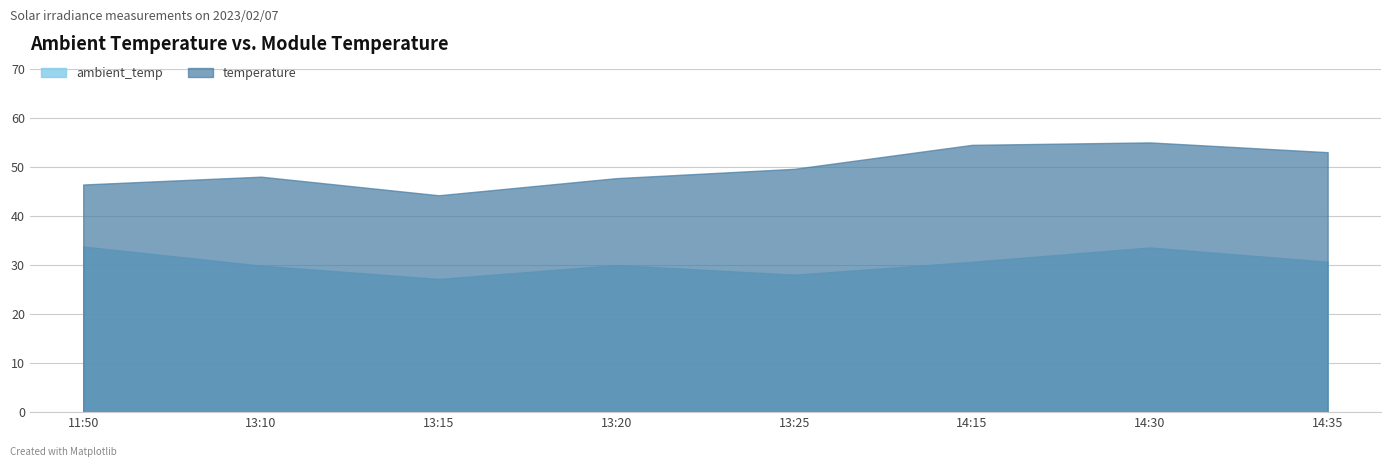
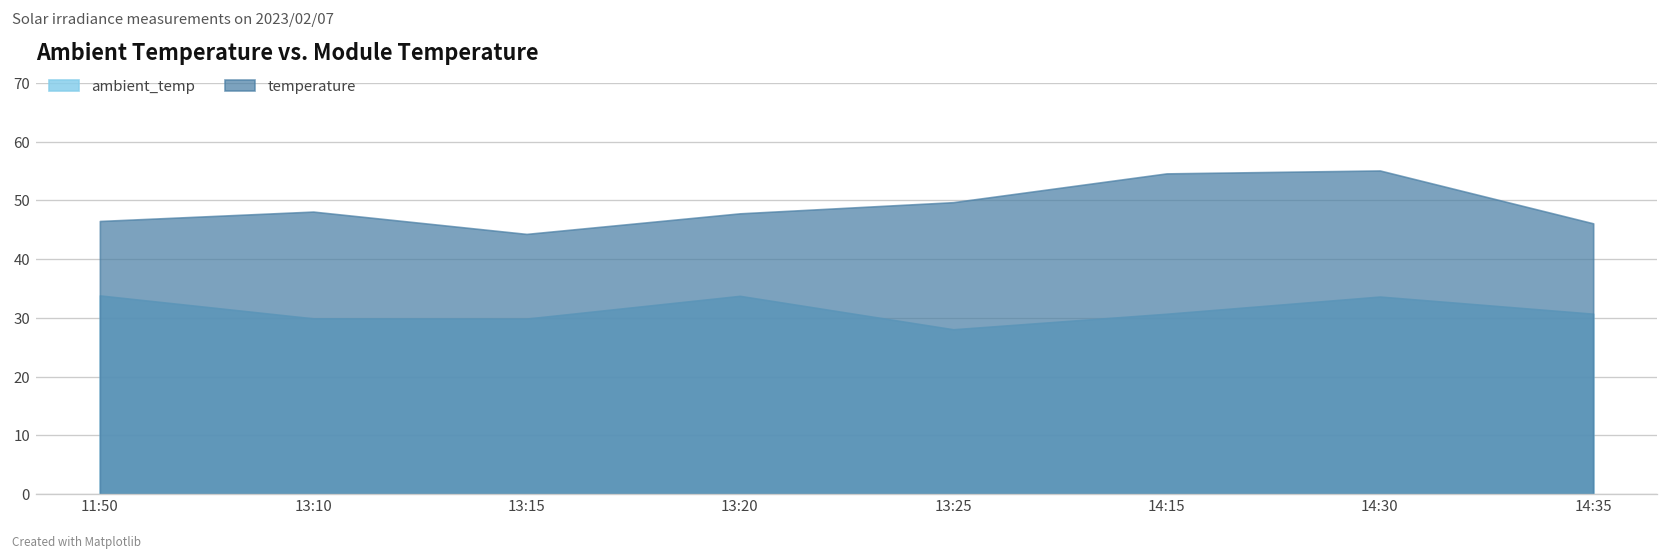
  {
    "ambient_temp": {
      "11:50": 34,
      "13:10": 30,
-     "13:15": 27,
-     "13:20": 30,
+     "13:15": 30,
+     "13:20": 34,
      "13:25": 28,
      "14:15": 31,
      "14:30": 34,
      "14:35": 31
    },
    "temperature": {
      "11:50": 47,
      "13:10": 48,
      "13:15": 44,
      "13:20": 48,
      "13:25": 50,
      "14:15": 55,
      "14:30": 55,
-     "14:35": 53
+     "14:35": 46
    }
  }
